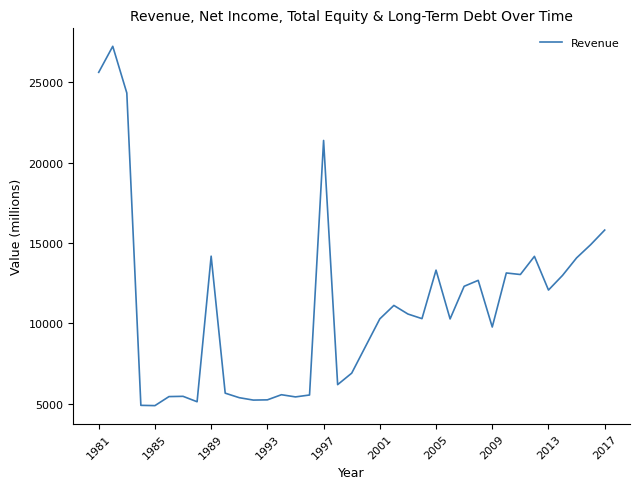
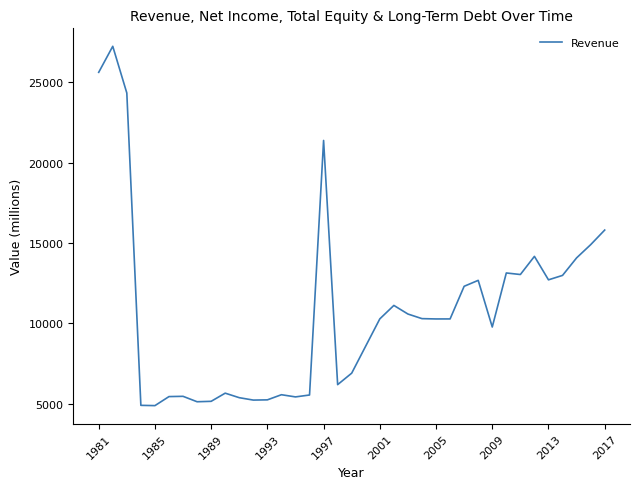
  {
    "1981": 25600,
    "1985": 4900,
-   "1989": 14200,
+   "1989": 5100,
    "1993": 5200,
    "1997": 21400,
    "2001": 10300,
-   "2005": 13300,
+   "2005": 10300,
    "2009": 9800,
-   "2013": 12100,
+   "2013": 12700,
    "2017": 15800
  }
